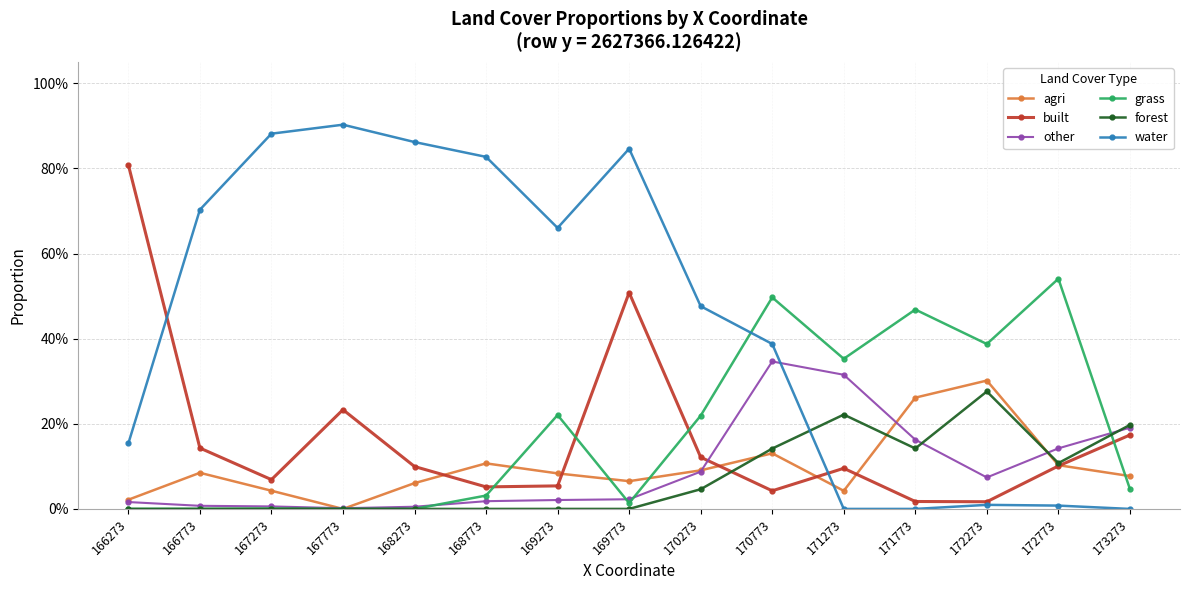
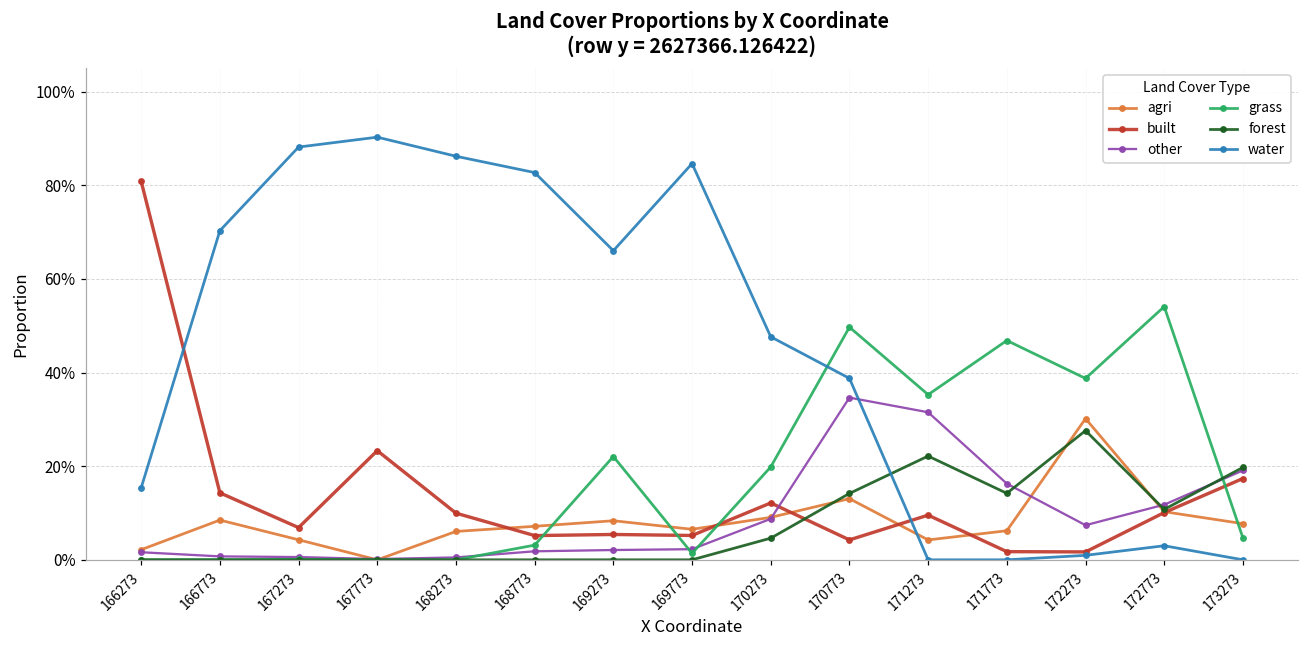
  {
    "agri": {
      "166773": "8%",
      "167273": "4%",
      "168273": "6%",
-     "168773": "11%",
+     "168773": "7%",
      "169273": "8%",
      "169773": "7%",
      "170773": "13%",
      "171273": "4%",
-     "171773": "26%",
+     "171773": "6%",
      "172273": "30%",
      "173273": "8%"
    },
    "built": {
      "166273": "81%",
      "166773": "14%",
      "167273": "7%",
      "167773": "23%",
      "168273": "10%",
      "168773": "5%",
      "169273": "5%",
-     "169773": "51%",
+     "169773": "5%",
      "170273": "12%",
      "170773": "4%",
      "171273": "10%",
      "171773": "2%",
      "172273": "2%",
      "173273": "17%"
    },
    "other": {
      "166773": "1%",
      "168773": "2%",
      "169273": "2%",
      "169773": "2%",
      "170773": "35%",
      "171273": "32%",
      "171773": "16%",
      "172273": "7%",
-     "172773": "14%",
+     "172773": "12%",
      "173273": "19%"
    },
    "grass": {
      "168773": "3%",
      "169273": "22%",
      "169773": "1%",
-     "170273": "22%",
+     "170273": "20%",
      "170773": "50%",
      "171273": "35%",
      "171773": "47%",
      "172273": "39%",
      "172773": "54%",
      "173273": "5%"
    },
    "forest": {
      "168773": "0%",
      "169273": "0%",
      "169773": "0%",
      "170273": "5%",
      "170773": "14%",
      "171273": "22%",
      "171773": "14%",
      "172273": "28%",
      "173273": "20%"
    },
    "water": {
      "166273": "15%",
      "166773": "70%",
      "167273": "88%",
      "167773": "90%",
      "168273": "86%",
      "168773": "83%",
      "169273": "66%",
      "169773": "85%",
      "170273": "48%",
      "170773": "39%",
      "171273": "0%",
      "171773": "0%",
      "172273": "1%",
-     "172773": "1%",
+     "172773": "3%",
      "173273": "0%"
    }
  }
